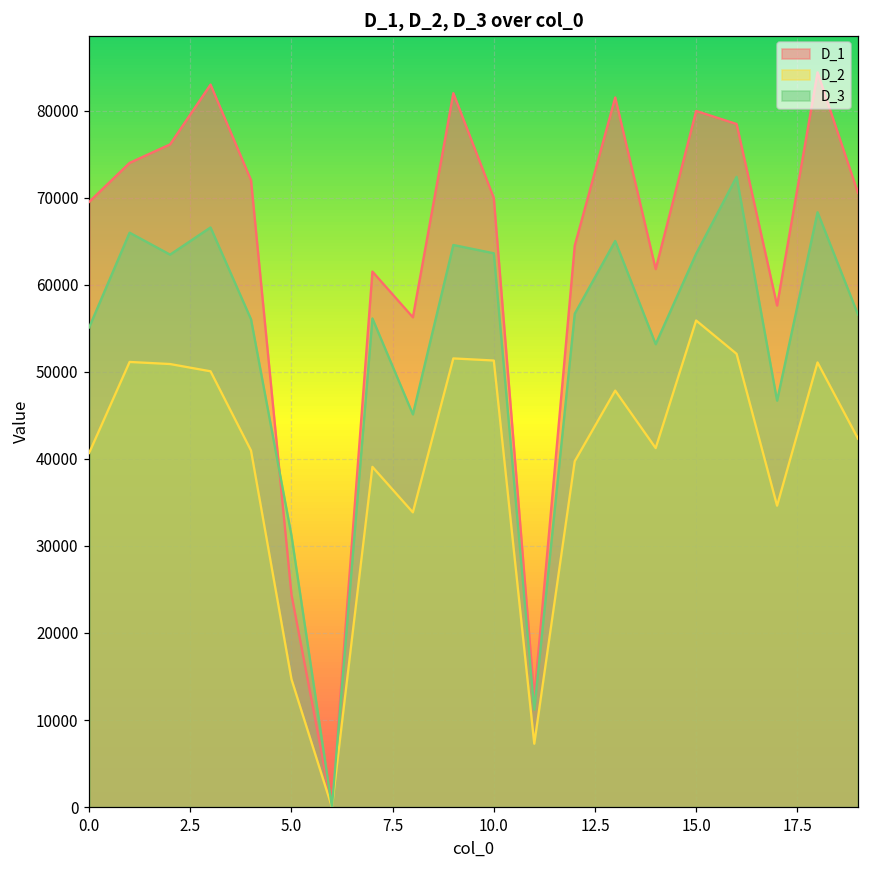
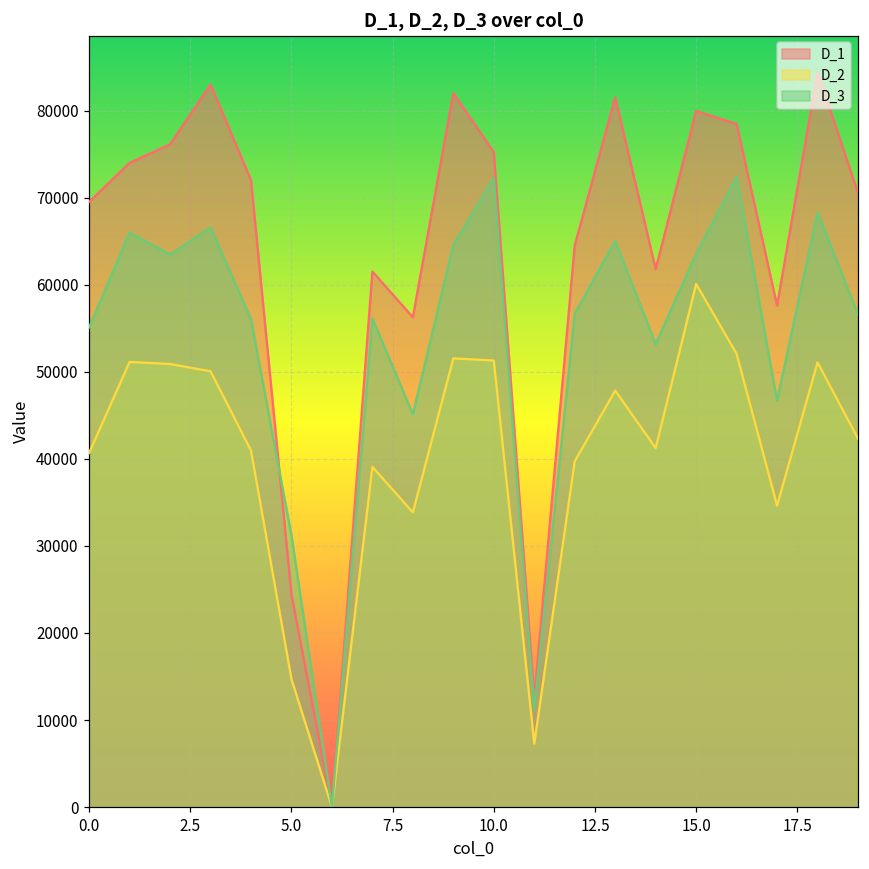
  {
    "D_1": {
      "0.0": 70000,
      "5.0": 24000,
-     "10.0": 70000,
+     "10.0": 75000,
      "15.0": 80000
    },
    "D_2": {
      "0.0": 41000,
      "5.0": 15000,
      "10.0": 51000,
-     "15.0": 56000
+     "15.0": 60000
    },
    "D_3": {
      "0.0": 55000,
      "5.0": 31000,
-     "10.0": 64000,
+     "10.0": 72000,
      "15.0": 64000
    }
  }
